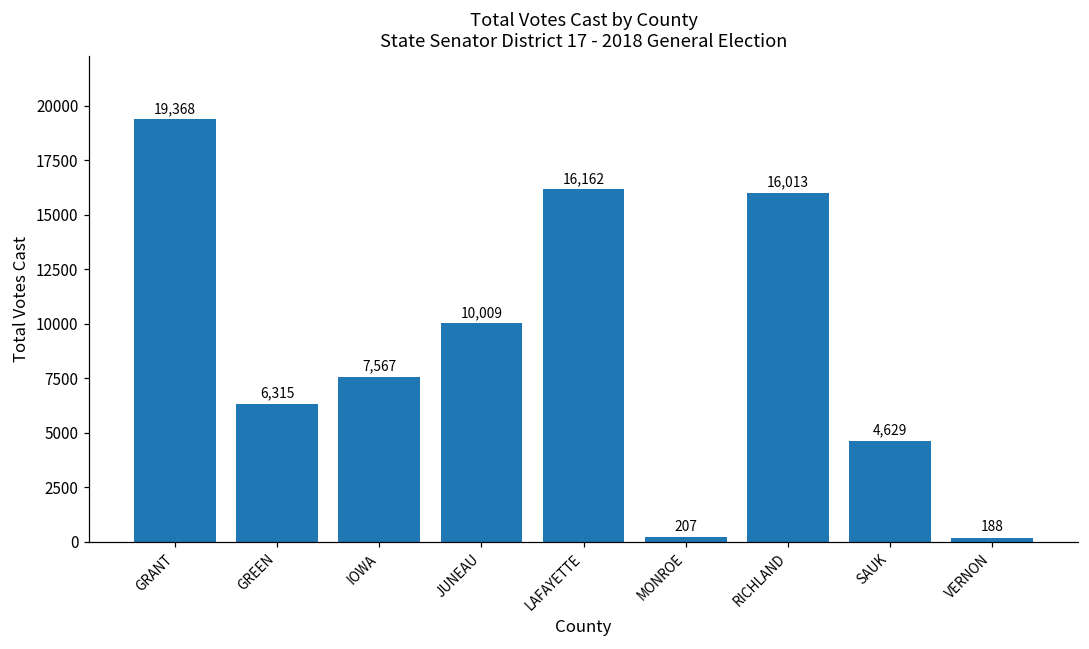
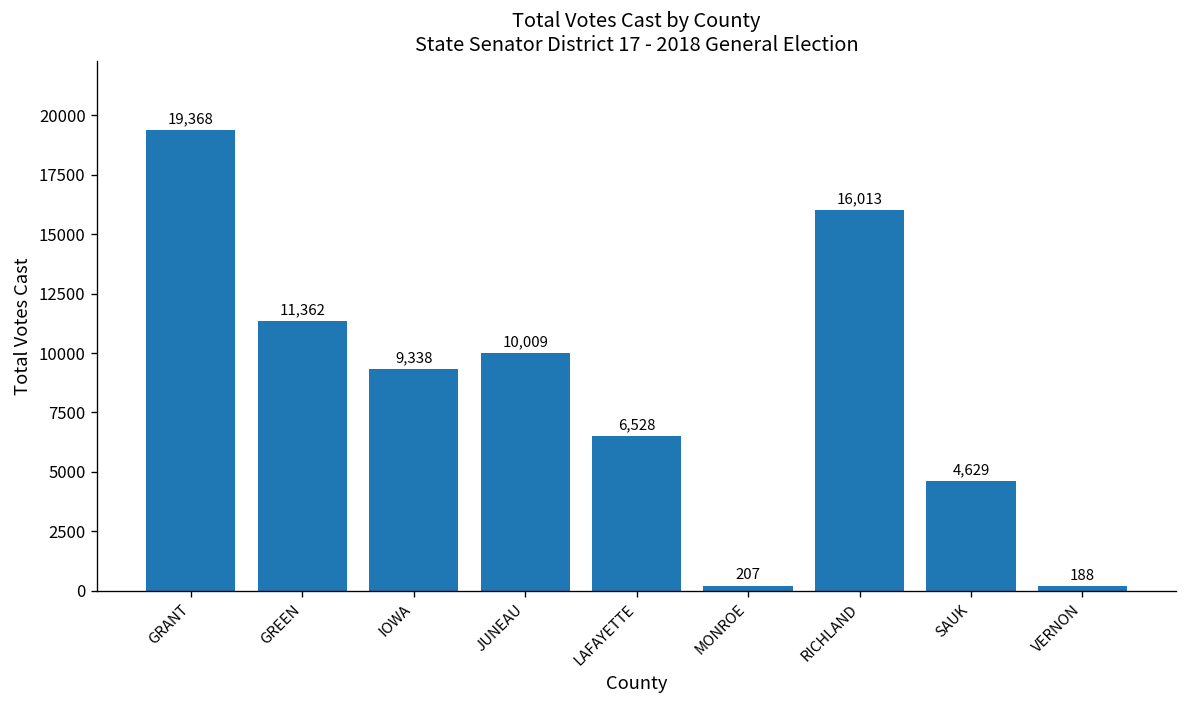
  {
    "GRANT": "19,368",
-   "GREEN": "6,315",
-   "IOWA": "7,567",
+   "GREEN": "11,362",
+   "IOWA": "9,338",
    "JUNEAU": "10,009",
-   "LAFAYETTE": "16,162",
+   "LAFAYETTE": "6,528",
    "MONROE": "207",
    "RICHLAND": "16,013",
    "SAUK": "4,629",
    "VERNON": "188"
  }
